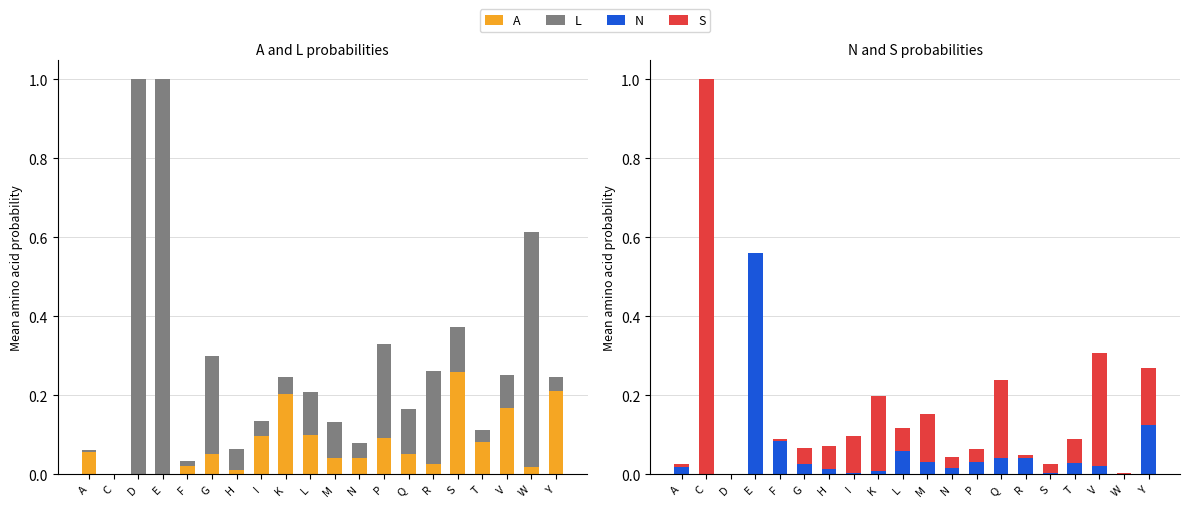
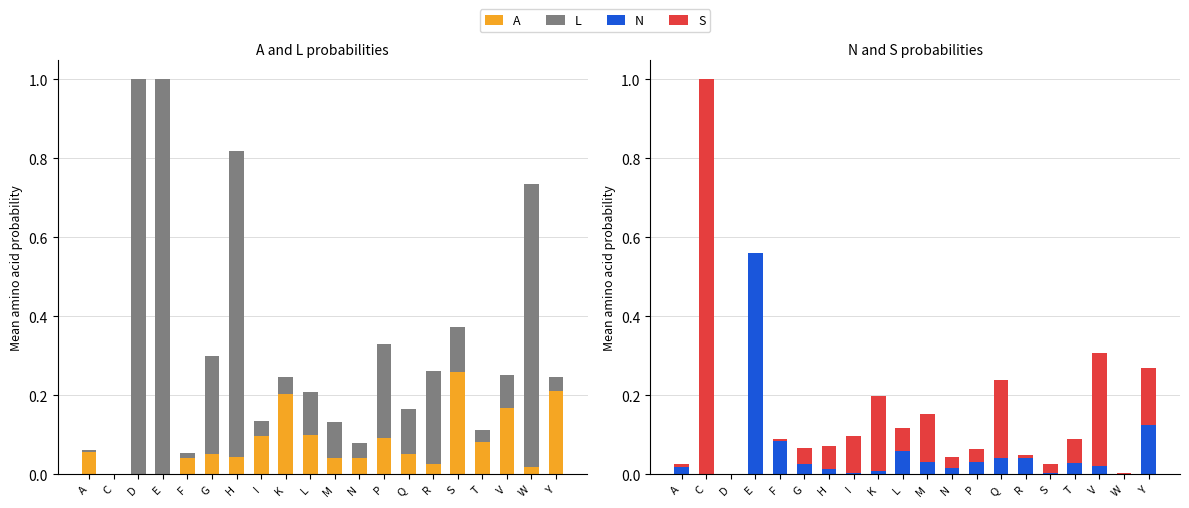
  {
    "A and L probabilities": {
      "A": {
        "A": 0.06,
        "C": 0.00,
        "D": 0.00,
        "E": 0.00,
-       "F": 0.02,
+       "F": 0.04,
        "G": 0.05,
-       "H": 0.01,
+       "H": 0.04,
        "I": 0.10,
        "K": 0.20,
        "L": 0.10,
        "M": 0.04,
        "N": 0.04,
        "P": 0.09,
        "Q": 0.05,
        "R": 0.03,
        "S": 0.26,
        "T": 0.08,
        "V": 0.17,
        "W": 0.02,
        "Y": 0.21
      },
      "L": {
        "A": 0.01,
        "C": 0.00,
        "D": 1.00,
        "E": 1.00,
        "F": 0.01,
        "G": 0.25,
-       "H": 0.05,
+       "H": 0.77,
        "I": 0.04,
        "K": 0.04,
        "L": 0.11,
        "M": 0.09,
        "N": 0.04,
        "P": 0.24,
        "Q": 0.11,
        "R": 0.24,
        "S": 0.11,
        "T": 0.03,
        "V": 0.08,
-       "W": 0.60,
+       "W": 0.72,
        "Y": 0.04
      }
    },
    "N and S probabilities": {
      "N": {
        "A": 0.02,
        "C": 0.00,
        "D": 0.00,
        "E": 0.56,
        "F": 0.09,
        "G": 0.03,
        "H": 0.01,
        "K": 0.01,
        "L": 0.06,
        "M": 0.03,
        "N": 0.02,
        "P": 0.03,
        "Q": 0.04,
        "R": 0.04,
        "T": 0.03,
        "V": 0.02,
        "Y": 0.12
      },
      "S": {
        "A": 0.01,
        "C": 1.00,
        "D": 0.00,
        "E": 0.00,
        "G": 0.04,
        "H": 0.06,
        "I": 0.09,
        "K": 0.19,
        "L": 0.06,
        "M": 0.12,
        "N": 0.03,
        "P": 0.03,
        "Q": 0.20,
        "R": 0.01,
        "S": 0.02,
        "T": 0.06,
        "V": 0.28,
        "Y": 0.14
      }
    }
  }
